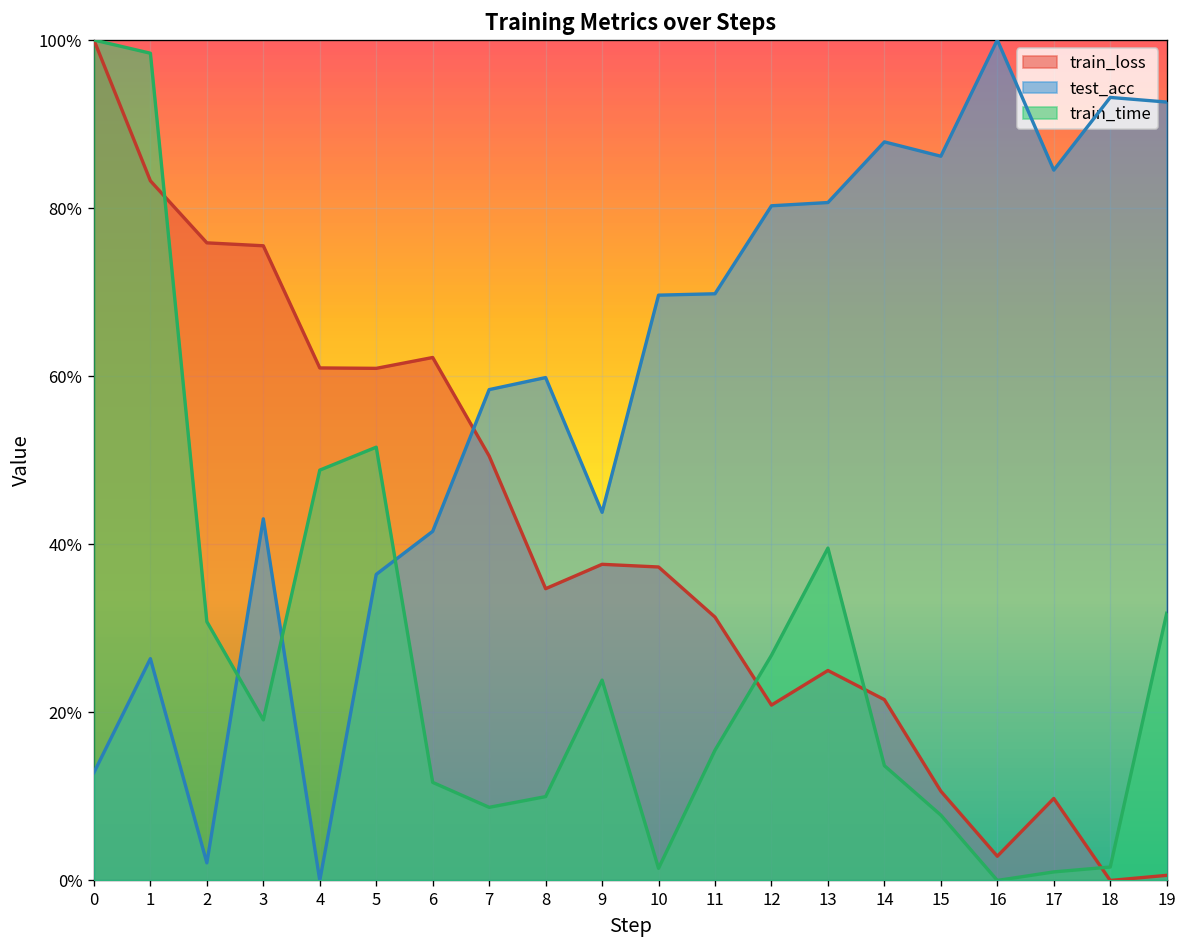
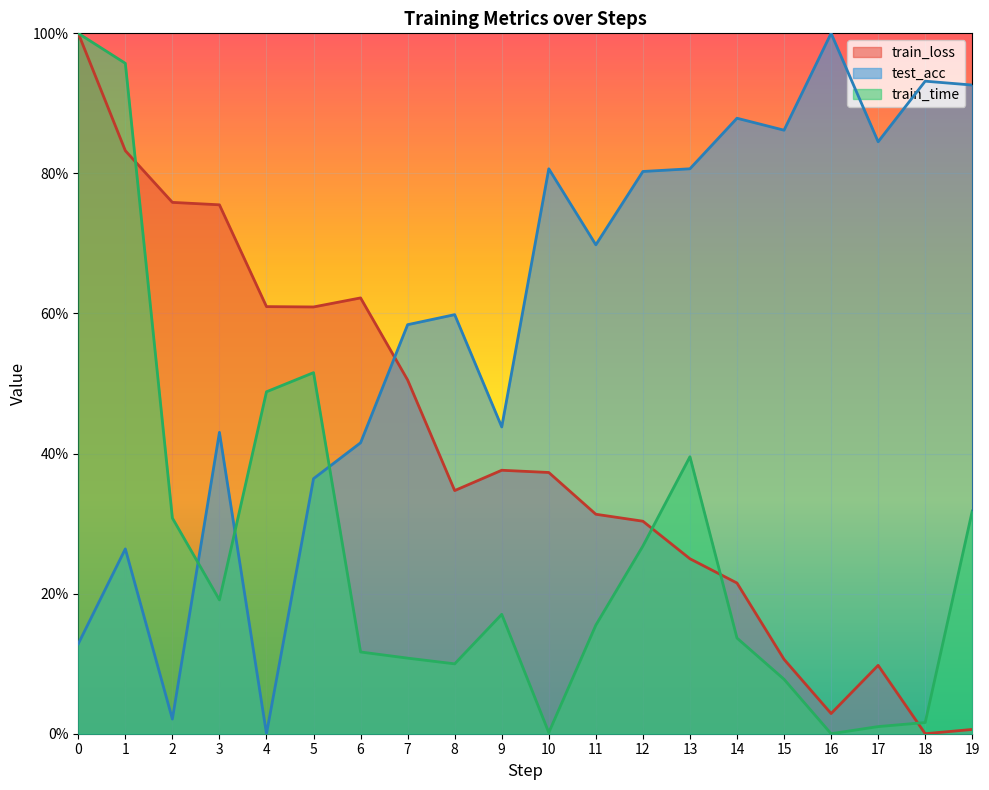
  {
    "train_loss": {
      "1": "83%",
      "2": "76%",
      "3": "76%",
      "4": "61%",
      "5": "61%",
      "6": "62%",
      "7": "51%",
      "8": "35%",
      "9": "38%",
      "10": "37%",
      "11": "31%",
-     "12": "21%",
+     "12": "30%",
      "13": "25%",
      "14": "22%",
      "15": "11%",
      "16": "3%",
      "17": "10%",
      "18": "0%",
      "19": "1%"
    },
    "test_acc": {
      "0": "13%",
      "1": "26%",
      "2": "2%",
      "3": "43%",
      "4": "0%",
      "5": "36%",
      "6": "42%",
      "7": "58%",
      "8": "60%",
      "9": "44%",
-     "10": "70%",
+     "10": "81%",
      "11": "70%",
      "12": "80%",
      "13": "81%",
      "14": "88%",
      "15": "86%",
      "16": "100%",
      "17": "85%",
      "19": "93%"
    },
    "train_time": {
-     "1": "98%",
+     "1": "96%",
      "2": "31%",
      "3": "19%",
      "4": "49%",
      "5": "52%",
      "6": "12%",
-     "7": "9%",
+     "7": "11%",
      "8": "10%",
-     "9": "24%",
-     "10": "1%",
+     "9": "17%",
+     "10": "0%",
      "11": "16%",
      "12": "27%",
      "13": "40%",
      "14": "14%",
      "15": "8%",
      "16": "0%",
      "17": "1%",
      "18": "2%",
      "19": "32%"
    }
  }
